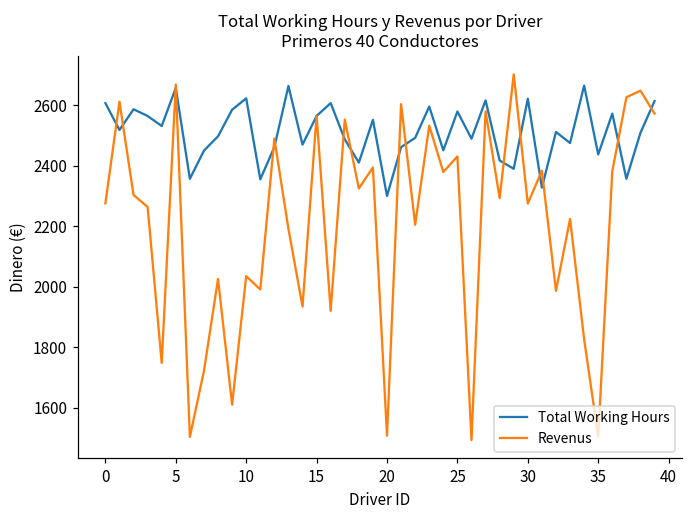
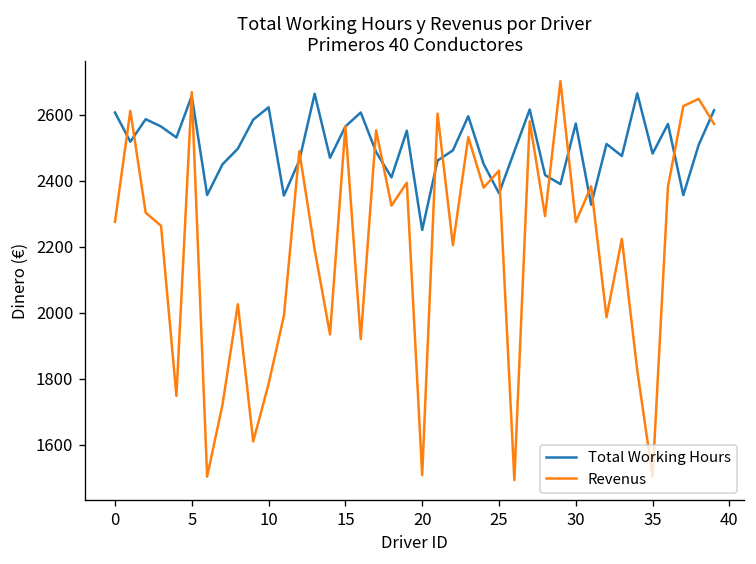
  {
    "Total Working Hours": {
      "0": 2610,
      "5": 2660,
      "10": 2620,
-     "20": 2300,
-     "25": 2580,
-     "30": 2620,
-     "35": 2440
+     "20": 2250,
+     "25": 2360,
+     "30": 2570,
+     "35": 2480
    },
    "Revenus": {
      "0": 2280,
      "5": 2670,
-     "10": 2040,
+     "10": 1780,
      "20": 1510,
      "25": 2430,
      "30": 2280
    }
  }
